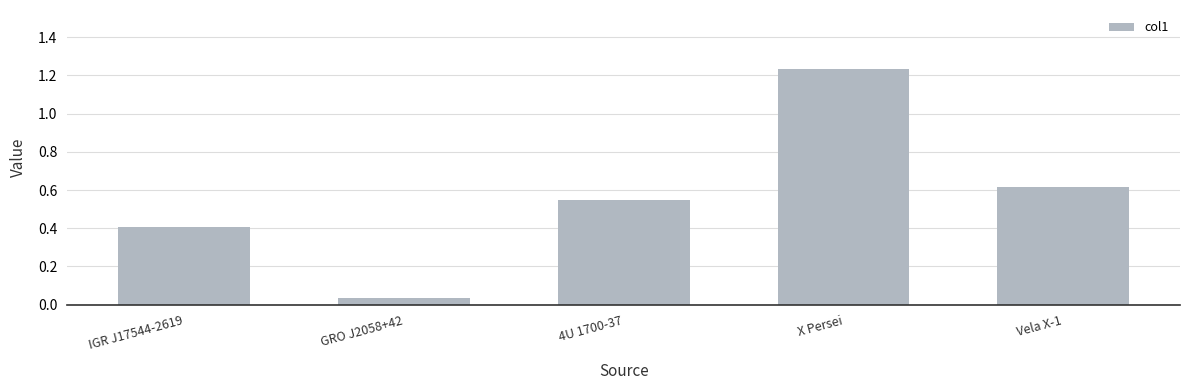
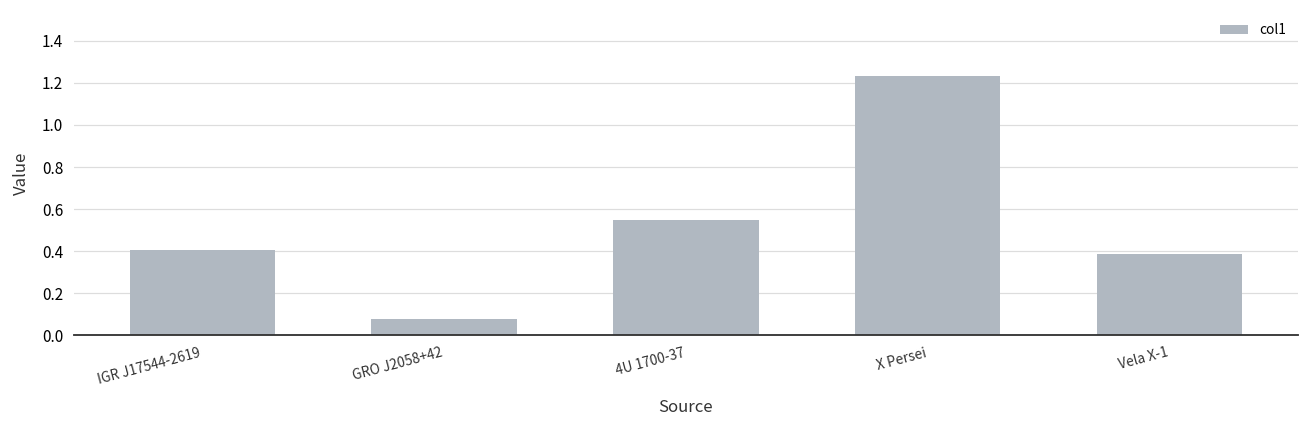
  {
    "IGR J17544-2619": 0.41,
-   "GRO J2058+42": 0.03,
+   "GRO J2058+42": 0.08,
    "4U 1700-37": 0.55,
    "X Persei": 1.23,
-   "Vela X-1": 0.62
+   "Vela X-1": 0.38
  }
